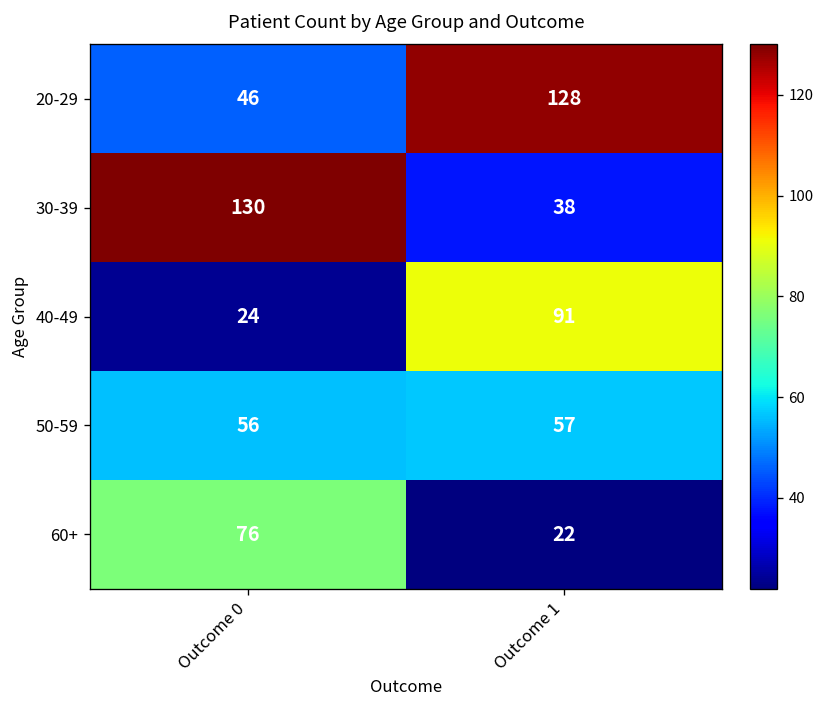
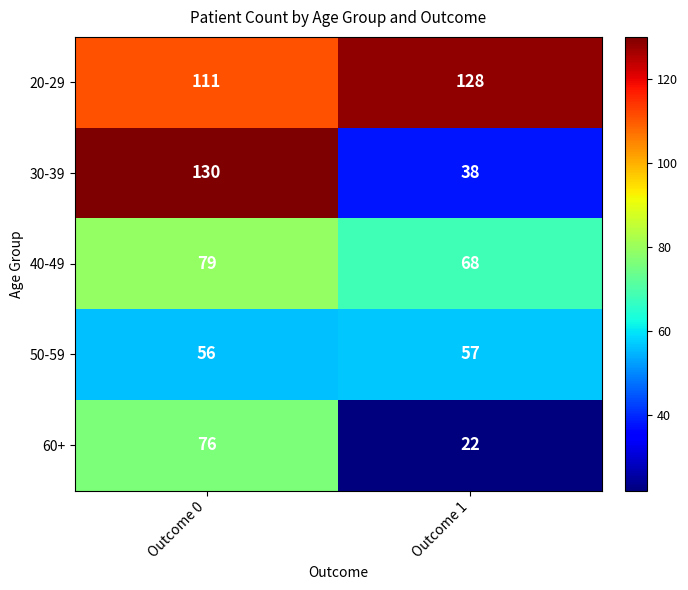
  {
    "20-29": {
-     "Outcome 0": 46,
+     "Outcome 0": 111,
      "Outcome 1": 128
    },
    "30-39": {
      "Outcome 0": 130,
      "Outcome 1": 38
    },
    "40-49": {
-     "Outcome 0": 24,
-     "Outcome 1": 91
+     "Outcome 0": 79,
+     "Outcome 1": 68
    },
    "50-59": {
      "Outcome 0": 56,
      "Outcome 1": 57
    },
    "60+": {
      "Outcome 0": 76,
      "Outcome 1": 22
    }
  }
